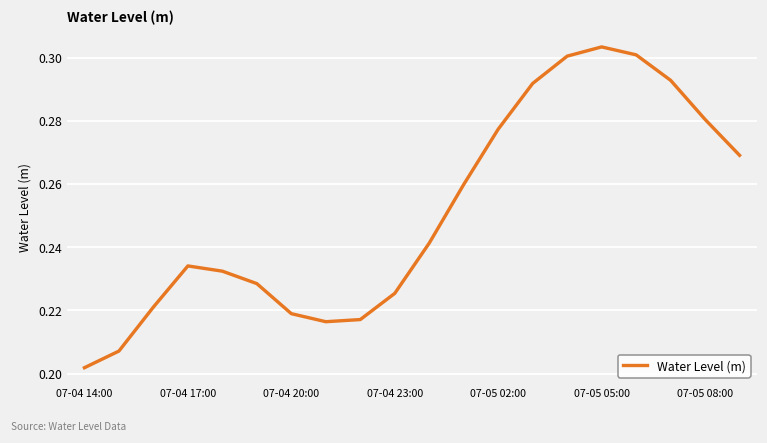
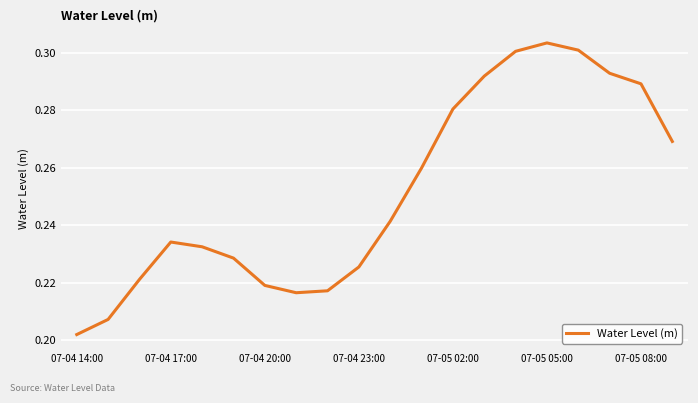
  {
    "07-04 14:00": 0.202,
    "07-04 17:00": 0.234,
    "07-04 20:00": 0.219,
    "07-04 23:00": 0.225,
-   "07-05 02:00": 0.277,
+   "07-05 02:00": 0.280,
    "07-05 05:00": 0.303,
-   "07-05 08:00": 0.280
+   "07-05 08:00": 0.289
  }
